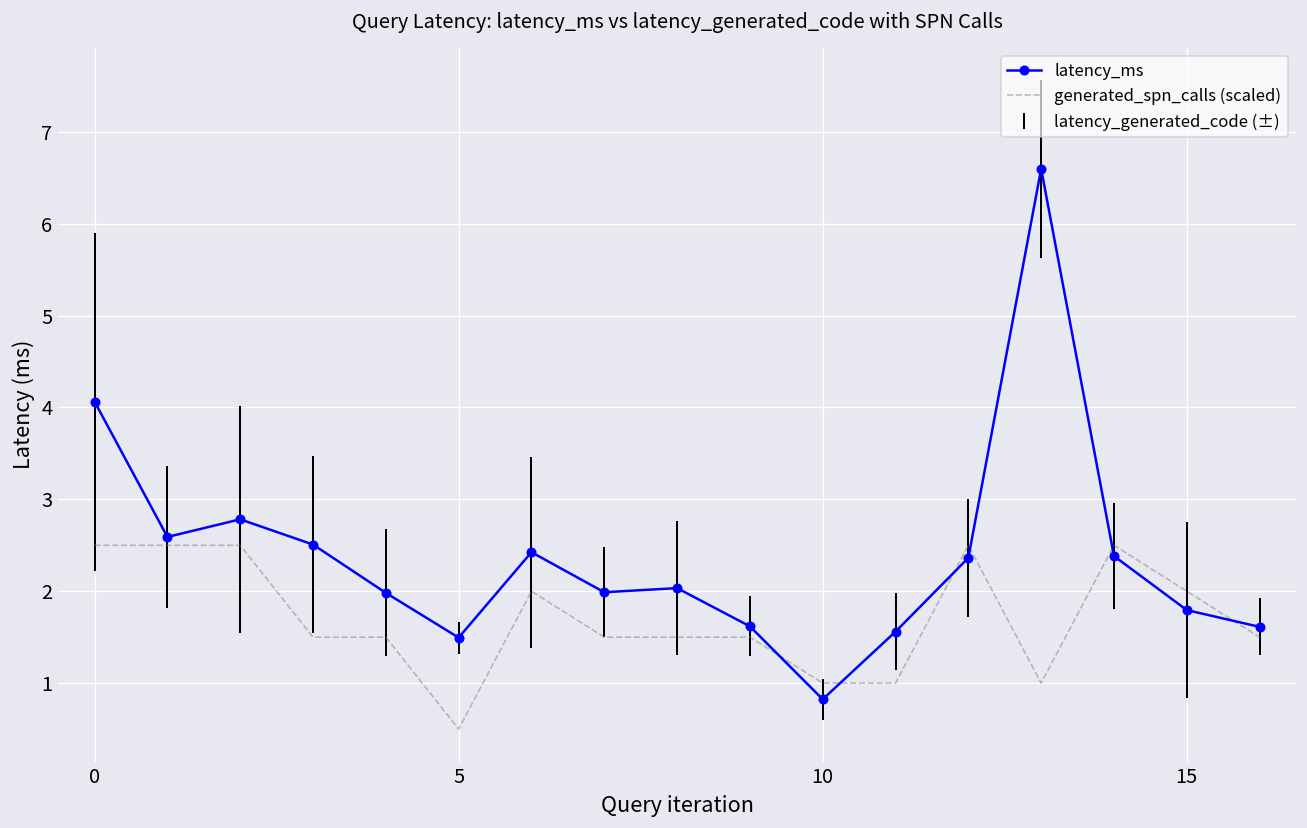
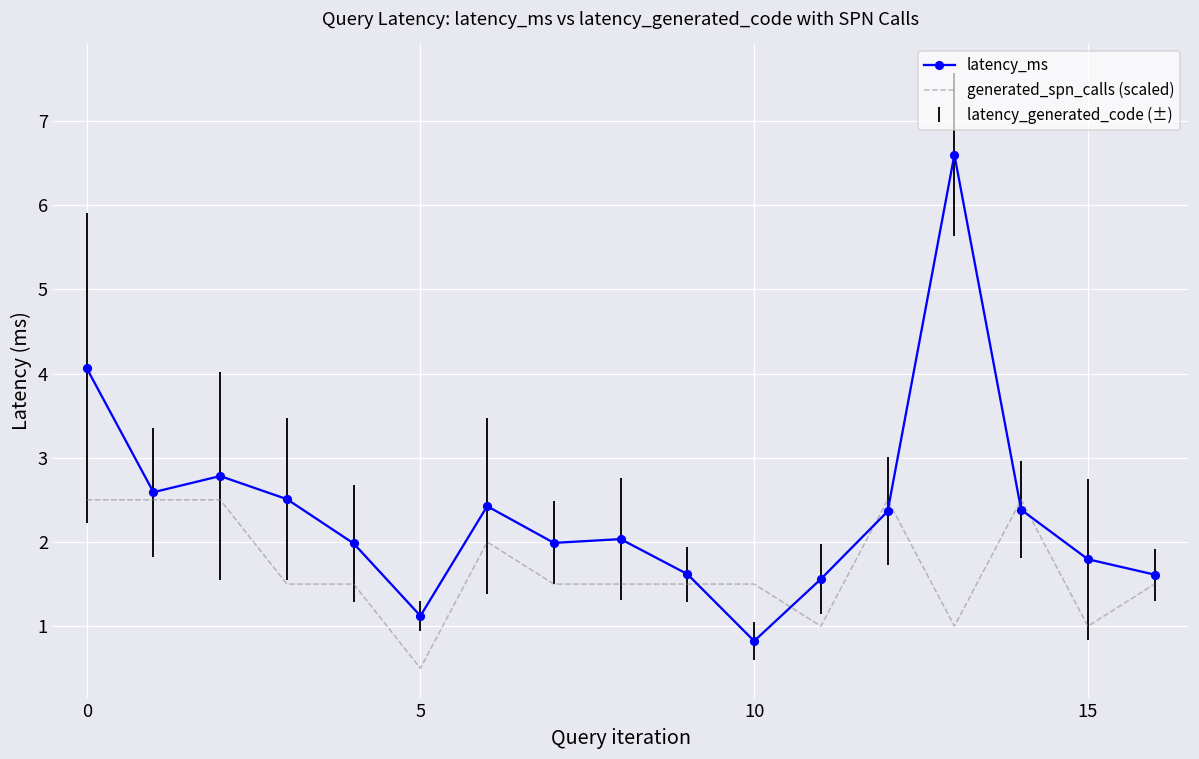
  {
    "latency_ms": {
      "0": 4.1,
-     "5": 1.5,
+     "5": 1.1,
      "10": 0.8,
      "15": 1.8
    },
    "generated_spn_calls (scaled)": {
      "0": 2.5,
      "5": 0.5,
-     "10": 1.0,
-     "15": 2.0
+     "10": 1.5,
+     "15": 1.0
    }
  }
